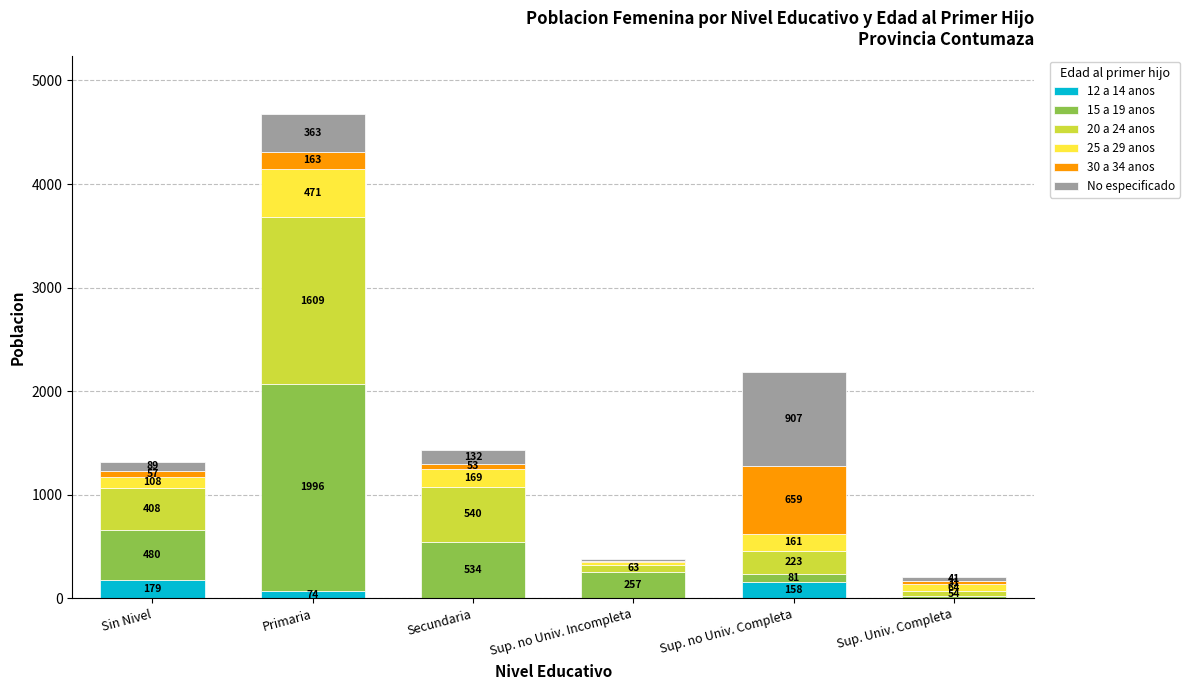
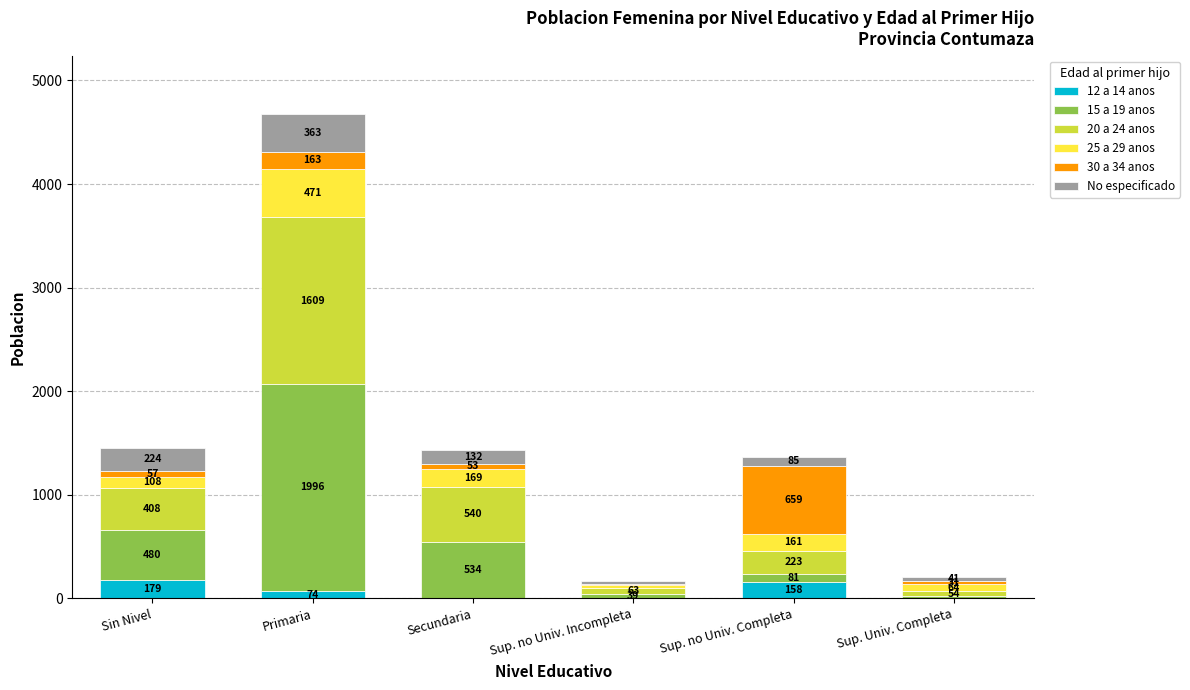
  {
    "12 a 14 anos": {
      "Sin Nivel": 179,
      "Primaria": 74,
      "Sup. no Univ. Completa": 158
    },
    "15 a 19 anos": {
      "Sin Nivel": 480,
      "Primaria": 1996,
      "Secundaria": 534,
-     "Sup. no Univ. Incompleta": 257,
+     "Sup. no Univ. Incompleta": 39,
      "Sup. no Univ. Completa": 81
    },
    "30 a 34 anos": {
      "Sin Nivel": 57,
      "Primaria": 163,
      "Secundaria": 53,
      "Sup. no Univ. Completa": 659
    },
    "No especificado": {
-     "Sin Nivel": 89,
+     "Sin Nivel": 224,
      "Primaria": 363,
      "Secundaria": 132,
-     "Sup. no Univ. Completa": 907
+     "Sup. no Univ. Completa": 85
    }
  }
